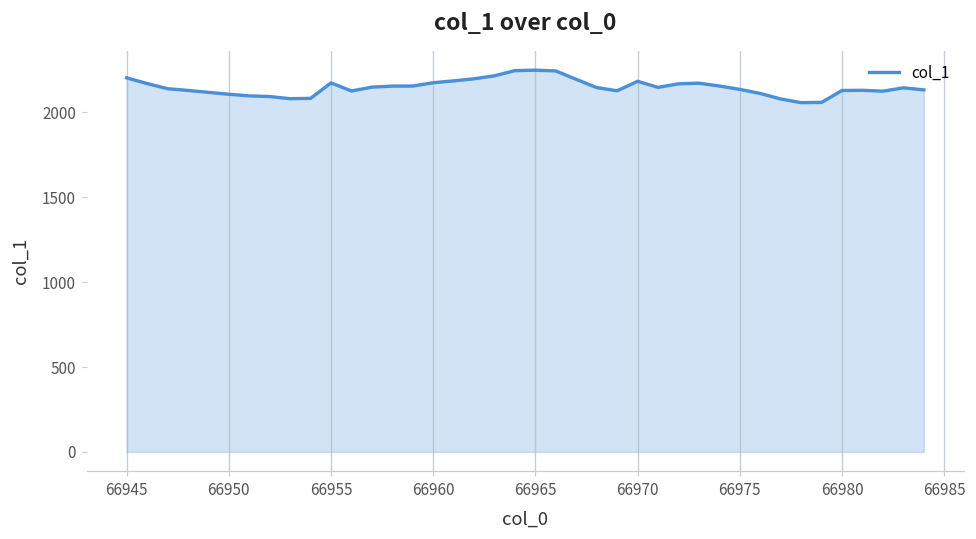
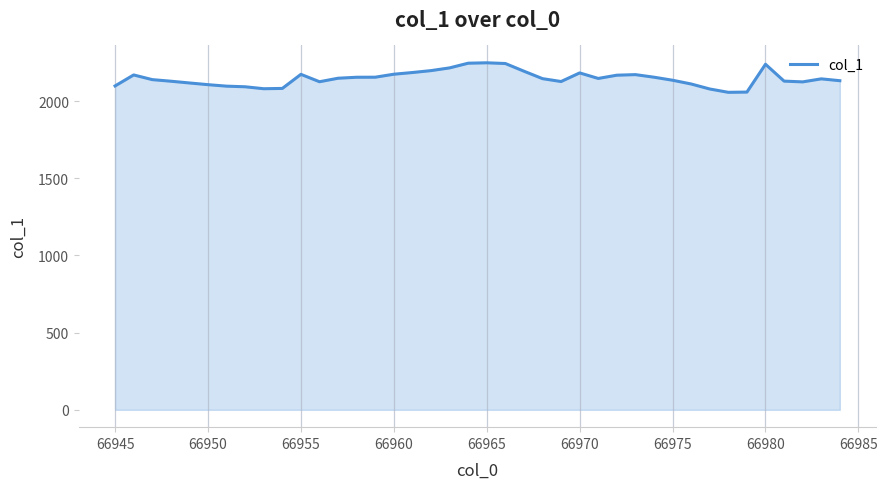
  {
-   "66945": 2200,
+   "66945": 2100,
    "66950": 2110,
    "66955": 2170,
    "66960": 2170,
    "66965": 2250,
    "66970": 2180,
    "66975": 2140,
-   "66980": 2130
+   "66980": 2240
  }
